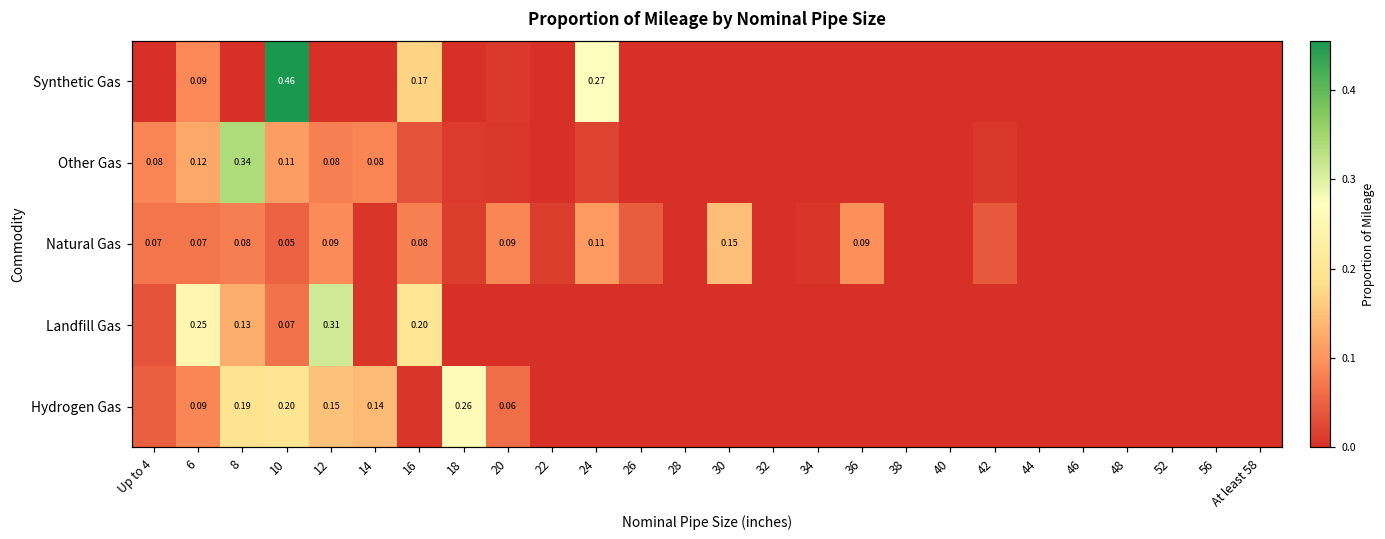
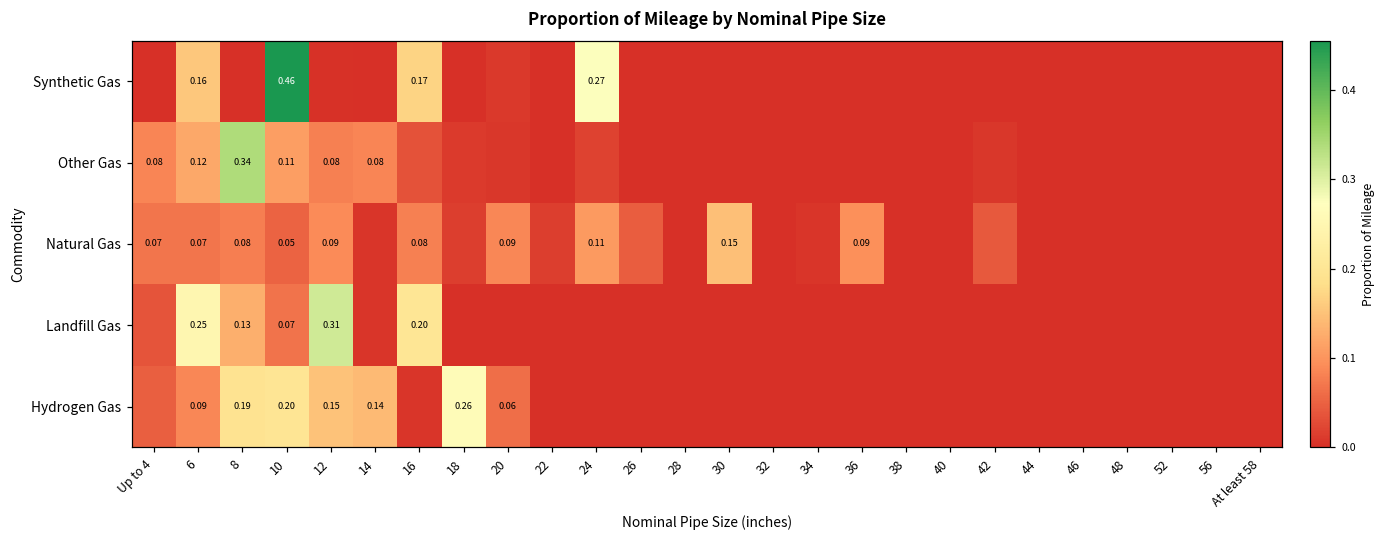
  {
    "Synthetic Gas": {
-     "6": 0.09,
+     "6": 0.16,
      "10": 0.46,
      "16": 0.17,
      "24": 0.27
    },
    "Other Gas": {
      "Up to 4": 0.08,
      "6": 0.12,
      "8": 0.34,
      "10": 0.11,
      "12": 0.08,
      "14": 0.08
    },
    "Natural Gas": {
      "Up to 4": 0.07,
      "6": 0.07,
      "8": 0.08,
      "10": 0.05,
      "12": 0.09,
      "16": 0.08,
      "20": 0.09,
      "24": 0.11,
      "30": 0.15,
      "36": 0.09
    },
    "Landfill Gas": {
      "6": 0.25,
      "8": 0.13,
      "10": 0.07,
      "12": 0.31,
      "16": 0.20
    },
    "Hydrogen Gas": {
      "6": 0.09,
      "8": 0.19,
      "10": 0.20,
      "12": 0.15,
      "14": 0.14,
      "18": 0.26,
      "20": 0.06
    }
  }
